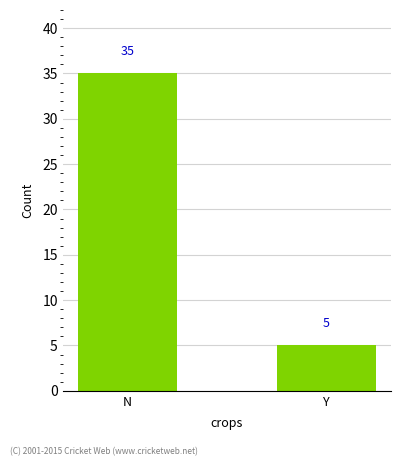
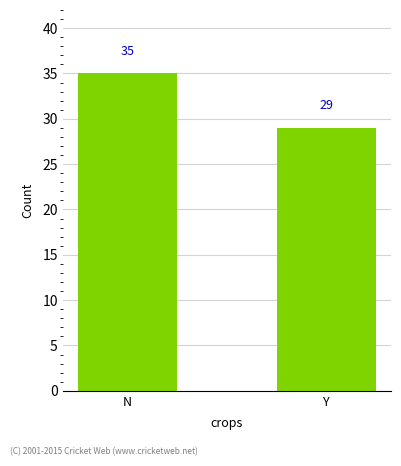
  {
    "N": 35,
-   "Y": 5
+   "Y": 29
  }
